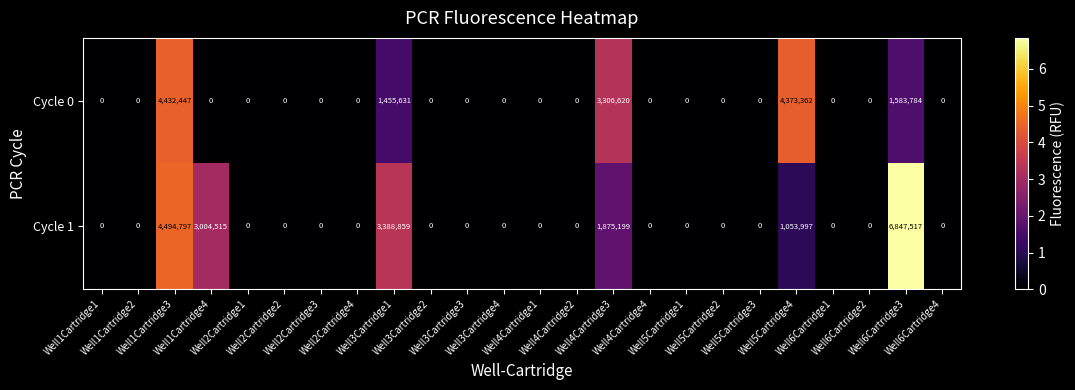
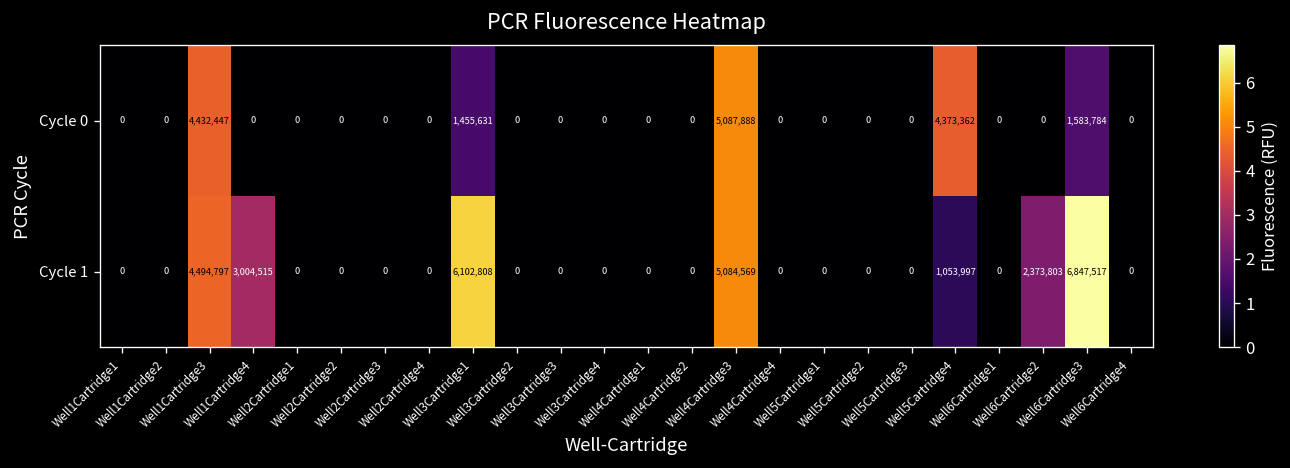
  {
    "Cycle 0": {
      "Well1Cartridge1": "0",
      "Well1Cartridge2": "0",
      "Well1Cartridge3": "4,432,447",
      "Well1Cartridge4": "0",
      "Well2Cartridge1": "0",
      "Well2Cartridge2": "0",
      "Well2Cartridge3": "0",
      "Well2Cartridge4": "0",
      "Well3Cartridge1": "1,455,631",
      "Well3Cartridge2": "0",
      "Well3Cartridge3": "0",
      "Well3Cartridge4": "0",
      "Well4Cartridge1": "0",
      "Well4Cartridge2": "0",
-     "Well4Cartridge3": "3,306,620",
+     "Well4Cartridge3": "5,087,888",
      "Well4Cartridge4": "0",
      "Well5Cartridge1": "0",
      "Well5Cartridge2": "0",
      "Well5Cartridge3": "0",
      "Well5Cartridge4": "4,373,362",
      "Well6Cartridge1": "0",
      "Well6Cartridge2": "0",
      "Well6Cartridge3": "1,583,784",
      "Well6Cartridge4": "0"
    },
    "Cycle 1": {
      "Well1Cartridge1": "0",
      "Well1Cartridge2": "0",
      "Well1Cartridge3": "4,494,797",
      "Well1Cartridge4": "3,004,515",
      "Well2Cartridge1": "0",
      "Well2Cartridge2": "0",
      "Well2Cartridge3": "0",
      "Well2Cartridge4": "0",
-     "Well3Cartridge1": "3,388,859",
+     "Well3Cartridge1": "6,102,808",
      "Well3Cartridge2": "0",
      "Well3Cartridge3": "0",
      "Well3Cartridge4": "0",
      "Well4Cartridge1": "0",
      "Well4Cartridge2": "0",
-     "Well4Cartridge3": "1,875,199",
+     "Well4Cartridge3": "5,084,569",
      "Well4Cartridge4": "0",
      "Well5Cartridge1": "0",
      "Well5Cartridge2": "0",
      "Well5Cartridge3": "0",
      "Well5Cartridge4": "1,053,997",
      "Well6Cartridge1": "0",
-     "Well6Cartridge2": "0",
+     "Well6Cartridge2": "2,373,803",
      "Well6Cartridge3": "6,847,517",
      "Well6Cartridge4": "0"
    }
  }
